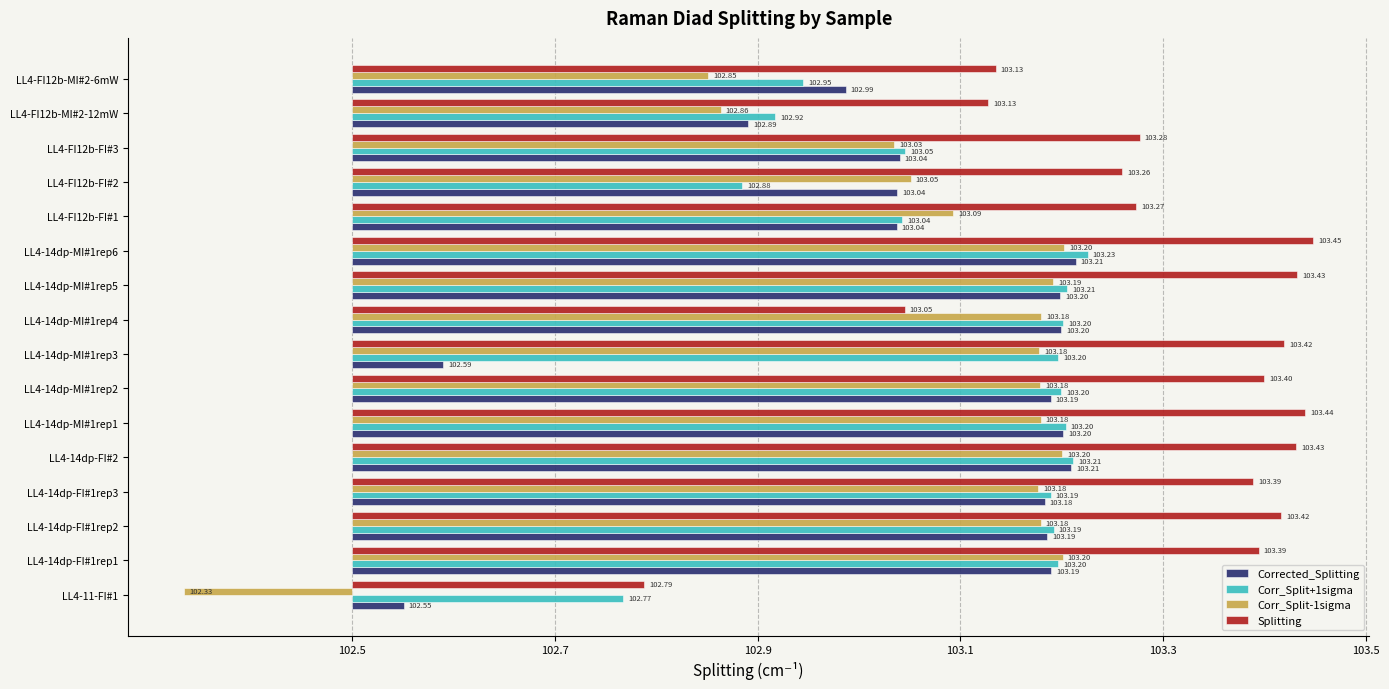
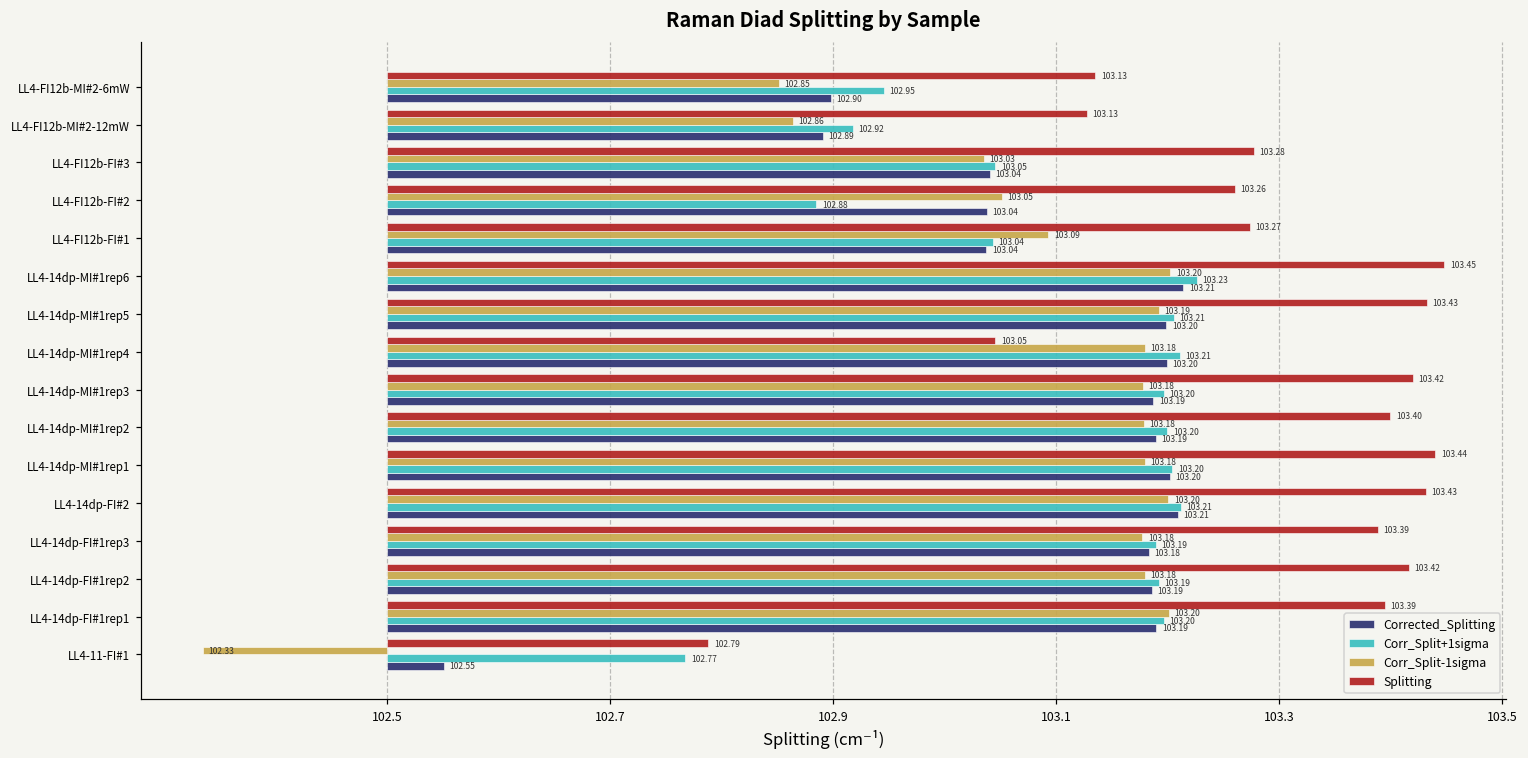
  {
    "Corrected_Splitting": {
-     "LL4-FI12b-MI#2-6mW": 102.99,
-     "LL4-14dp-MI#1rep3": 102.59
+     "LL4-FI12b-MI#2-6mW": 102.90,
+     "LL4-14dp-MI#1rep3": 103.19
    },
    "Corr_Split+1sigma": {
-     "LL4-14dp-MI#1rep4": 103.20
+     "LL4-14dp-MI#1rep4": 103.21
    }
  }
